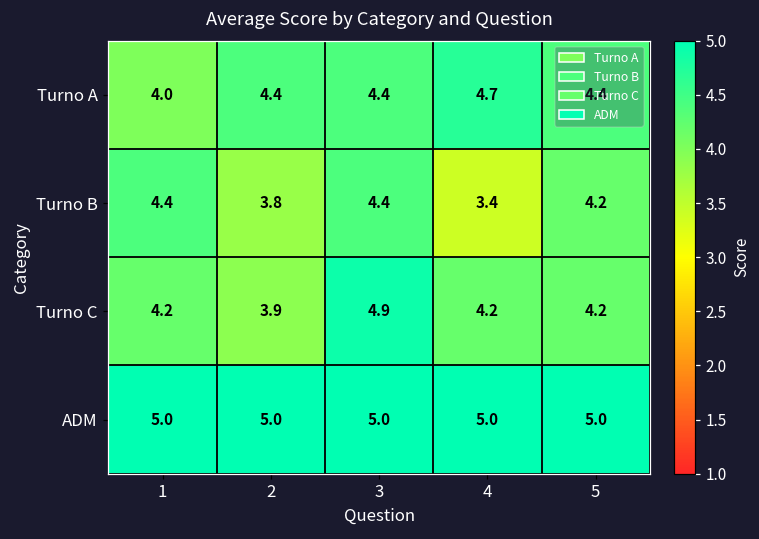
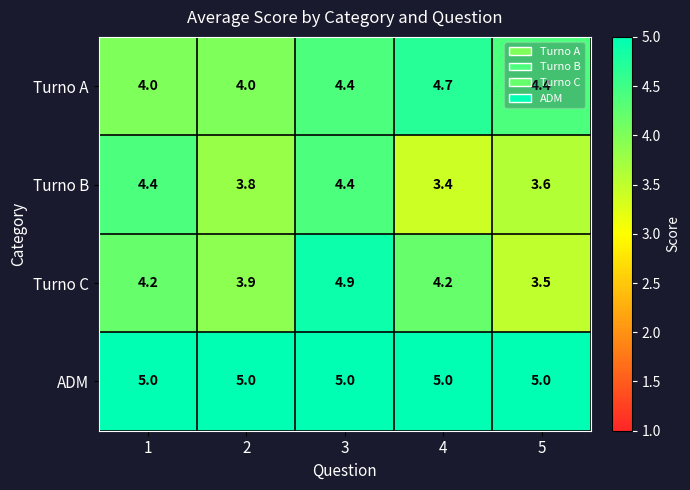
  {
    "Turno A": {
      "1": 4.0,
-     "2": 4.4,
+     "2": 4.0,
      "3": 4.4,
      "4": 4.7
    },
    "Turno B": {
      "1": 4.4,
      "2": 3.8,
      "3": 4.4,
      "4": 3.4,
-     "5": 4.2
+     "5": 3.6
    },
    "Turno C": {
      "1": 4.2,
      "2": 3.9,
      "3": 4.9,
      "4": 4.2,
-     "5": 4.2
+     "5": 3.5
    },
    "ADM": {
      "1": 5.0,
      "2": 5.0,
      "3": 5.0,
      "4": 5.0,
      "5": 5.0
    }
  }
